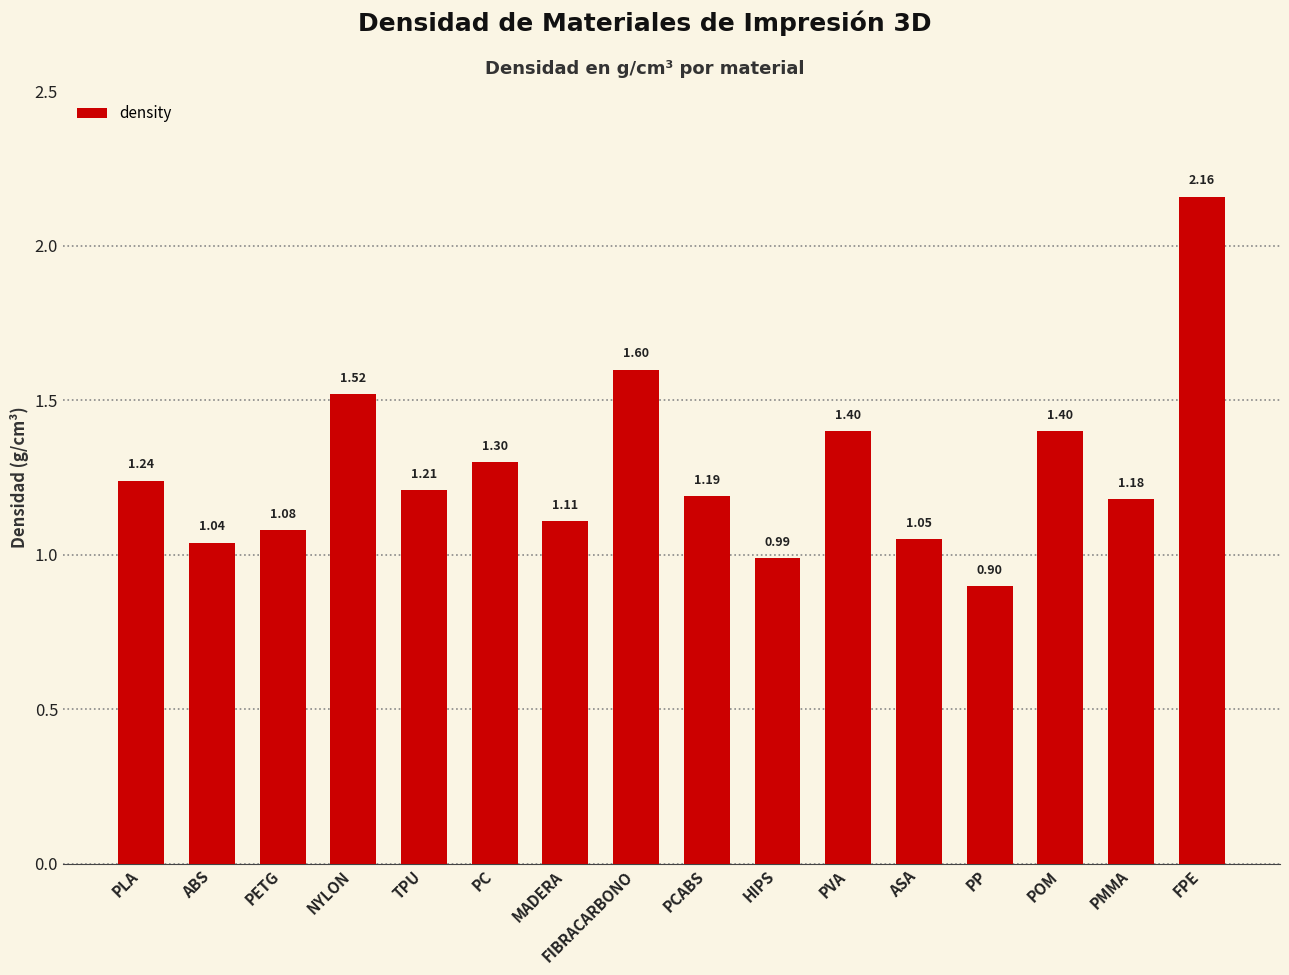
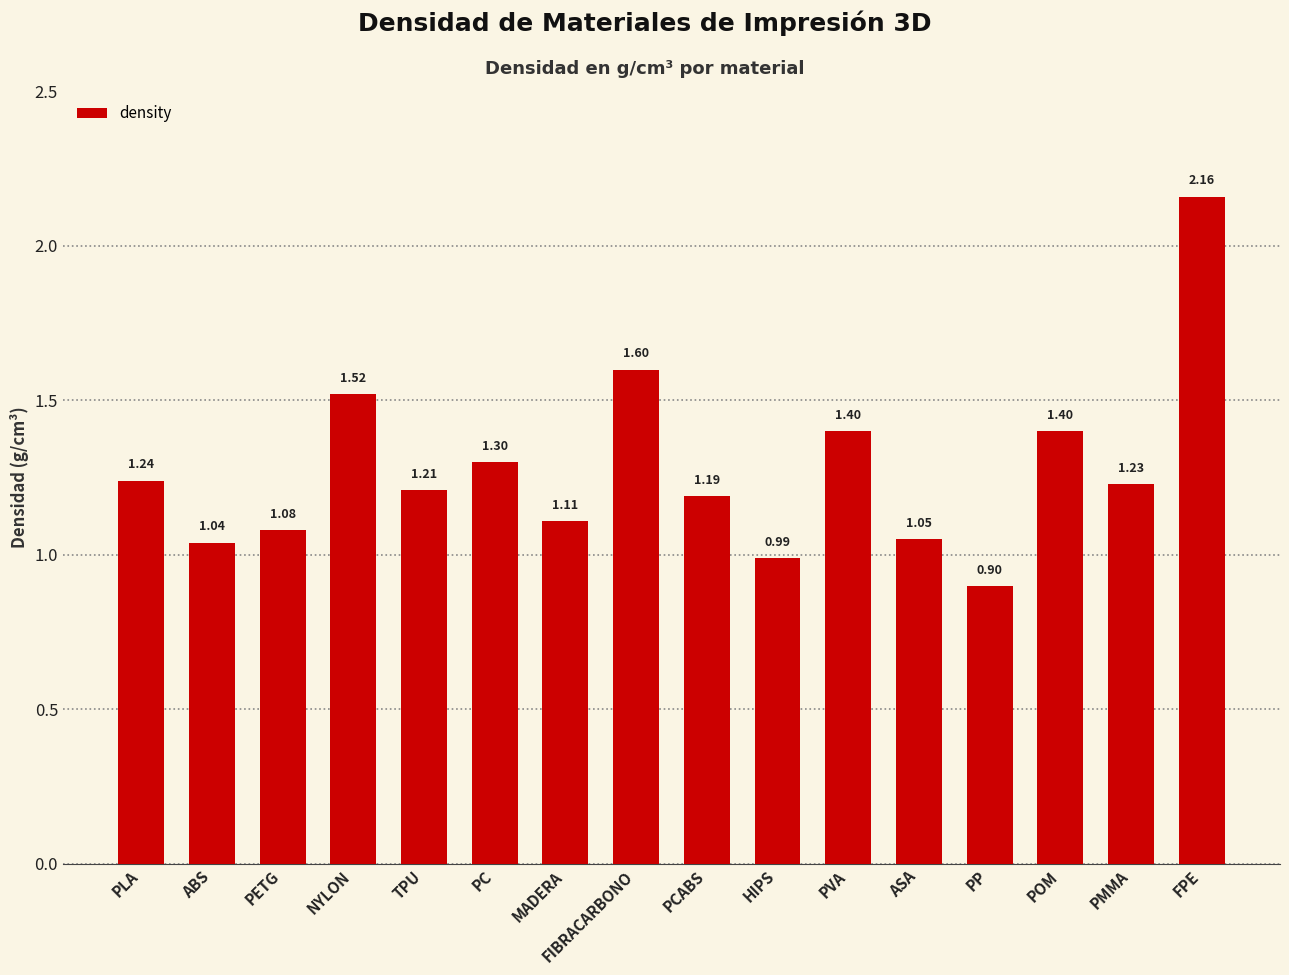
  {
    "PLA": 1.24,
    "ABS": 1.04,
    "PETG": 1.08,
    "NYLON": 1.52,
    "TPU": 1.21,
    "PC": 1.30,
    "MADERA": 1.11,
    "FIBRACARBONO": 1.60,
    "PCABS": 1.19,
    "HIPS": 0.99,
    "PVA": 1.40,
    "ASA": 1.05,
    "PP": 0.90,
    "POM": 1.40,
-   "PMMA": 1.18,
+   "PMMA": 1.23,
    "FPE": 2.16
  }
